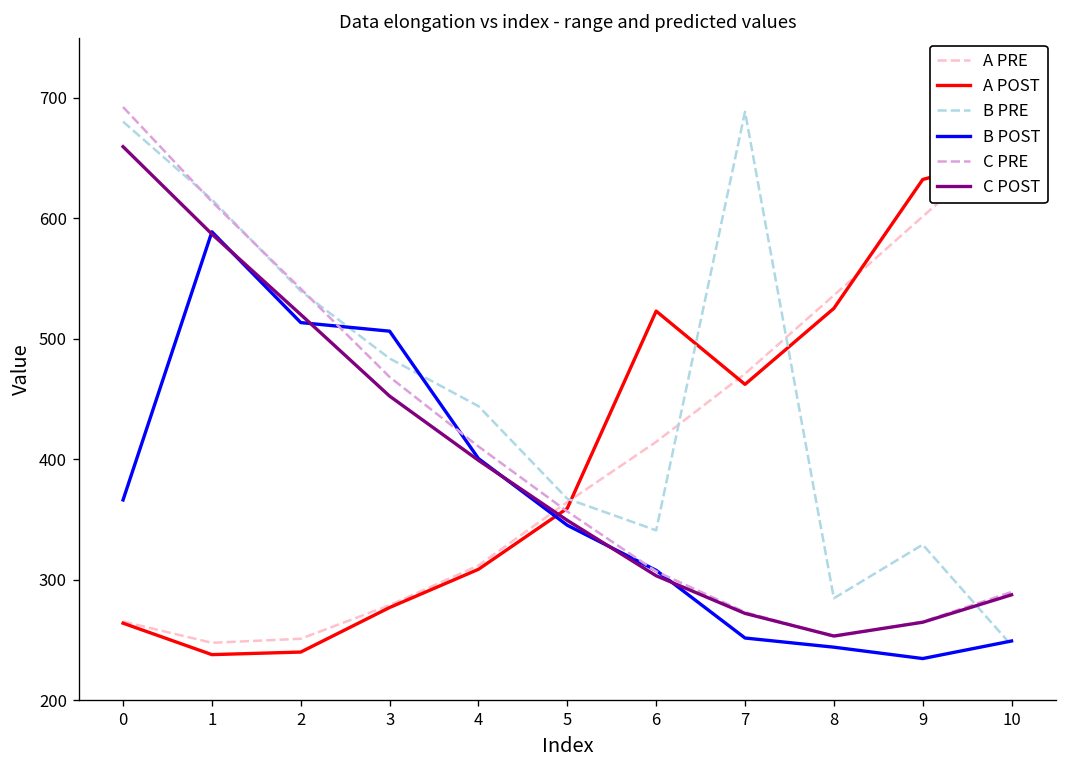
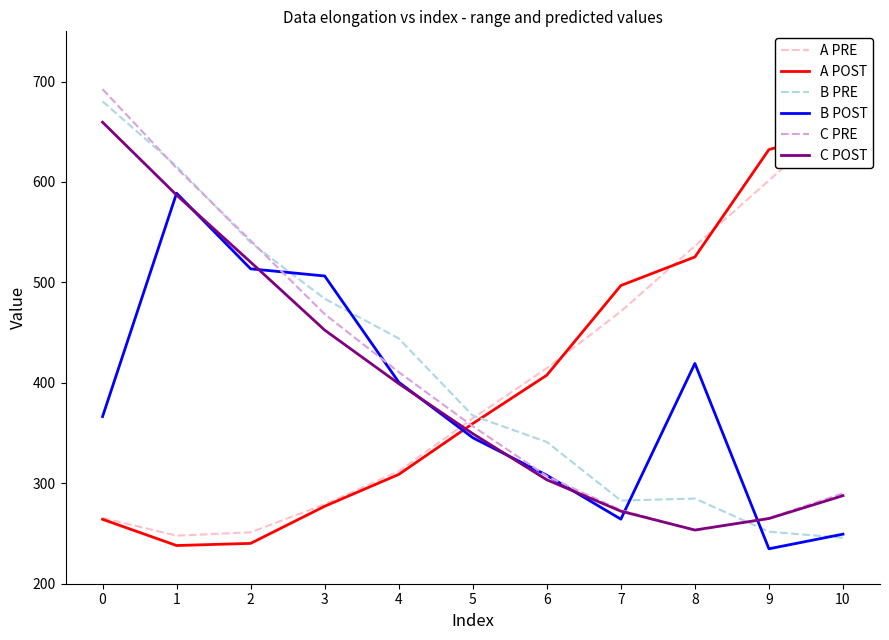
  {
    "A POST": {
      "1": 238,
      "2": 240,
      "4": 309,
      "5": 359,
-     "6": 523,
-     "7": 462,
+     "6": 408,
+     "7": 497,
      "8": 525,
      "9": 632
    },
    "B PRE": {
      "0": 680,
      "3": 484,
      "4": 444,
      "5": 367,
      "6": 341,
-     "7": 688,
+     "7": 283,
      "8": 285,
-     "9": 329,
+     "9": 252,
      "10": 246
    },
    "B POST": {
      "0": 366,
      "2": 514,
      "3": 506,
      "5": 345,
-     "7": 252,
-     "8": 244,
+     "7": 264,
+     "8": 419,
      "9": 235,
      "10": 249
    },
    "C POST": {
      "0": 660,
      "2": 520,
      "3": 453,
      "5": 349,
      "6": 303
    }
  }
